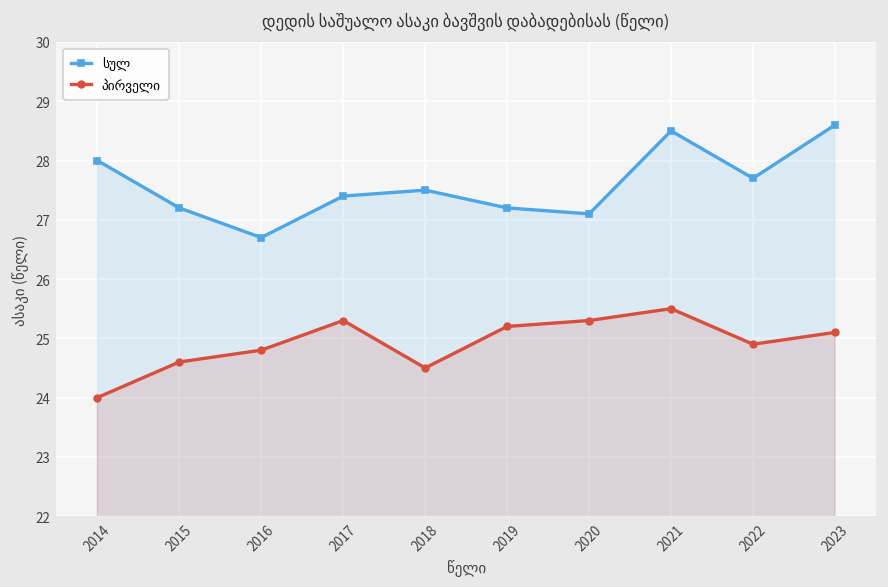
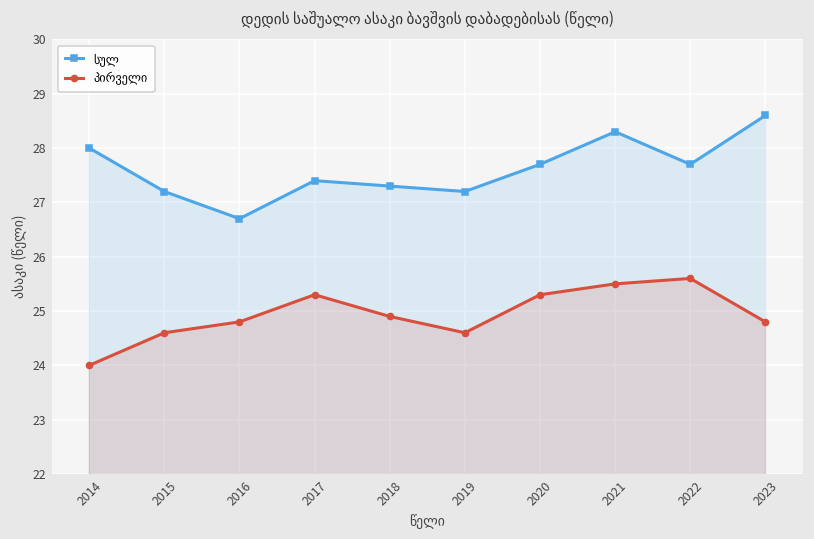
  {
    "სულ": {
      "2014": 28.0,
      "2015": 27.2,
      "2016": 26.7,
      "2017": 27.4,
-     "2018": 27.5,
+     "2018": 27.3,
      "2019": 27.2,
-     "2020": 27.1,
-     "2021": 28.5,
+     "2020": 27.7,
+     "2021": 28.3,
      "2022": 27.7,
      "2023": 28.6
    },
    "პირველი": {
      "2014": 24.0,
      "2015": 24.6,
      "2016": 24.8,
      "2017": 25.3,
-     "2018": 24.5,
-     "2019": 25.2,
+     "2018": 24.9,
+     "2019": 24.6,
      "2020": 25.3,
      "2021": 25.5,
-     "2022": 24.9,
-     "2023": 25.1
+     "2022": 25.6,
+     "2023": 24.8
    }
  }
